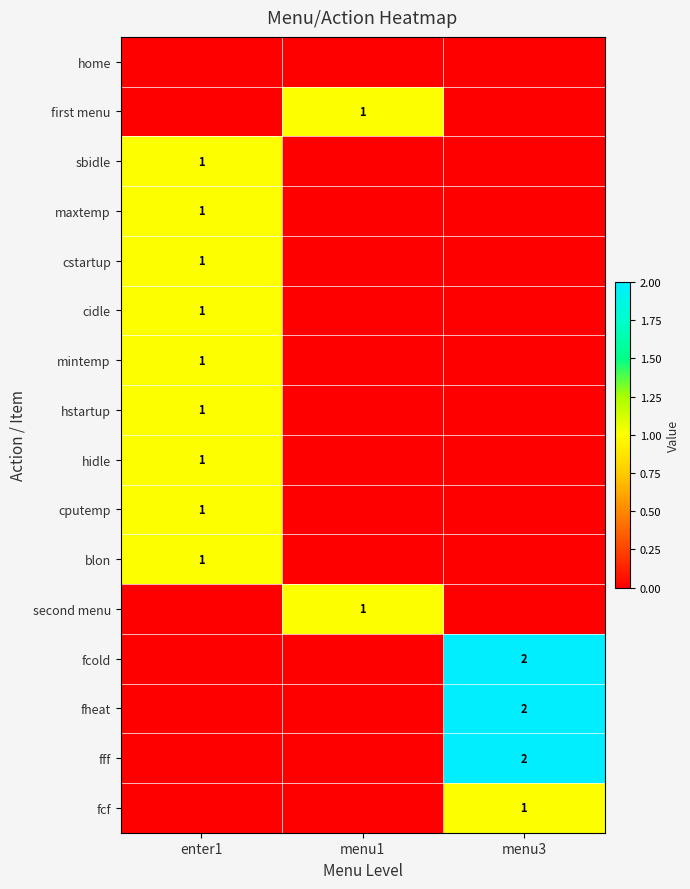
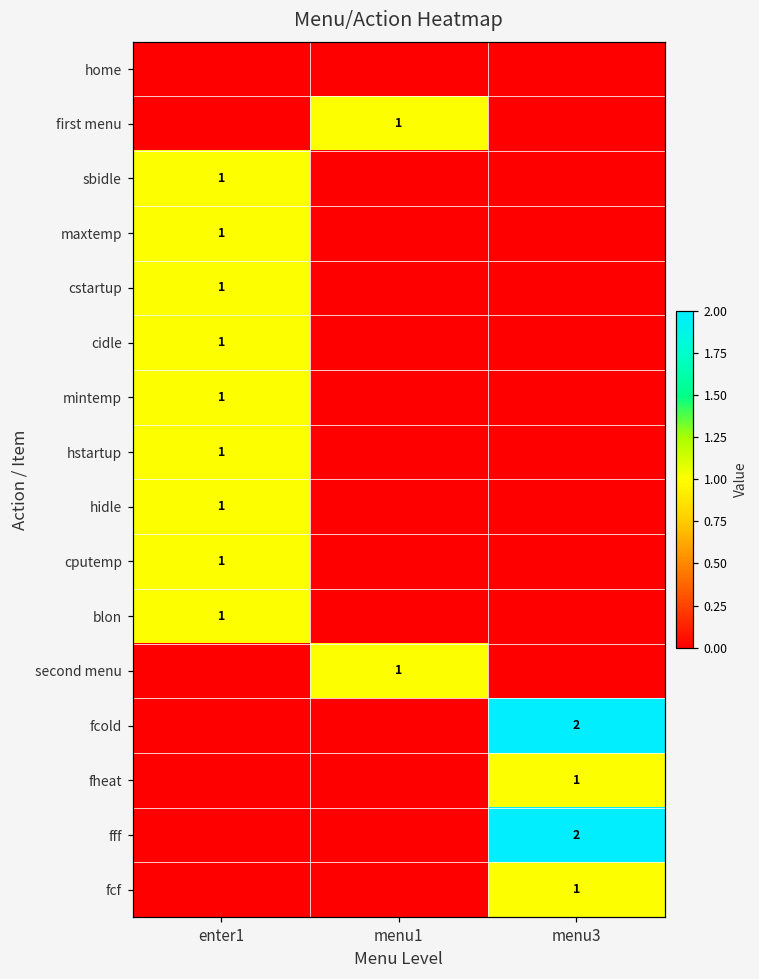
  {
    "first menu": {
      "menu1": 1
    },
    "sbidle": {
      "enter1": 1
    },
    "maxtemp": {
      "enter1": 1
    },
    "cstartup": {
      "enter1": 1
    },
    "cidle": {
      "enter1": 1
    },
    "mintemp": {
      "enter1": 1
    },
    "hstartup": {
      "enter1": 1
    },
    "hidle": {
      "enter1": 1
    },
    "cputemp": {
      "enter1": 1
    },
    "blon": {
      "enter1": 1
    },
    "second menu": {
      "menu1": 1
    },
    "fcold": {
      "menu3": 2
    },
    "fheat": {
-     "menu3": 2
+     "menu3": 1
    },
    "fff": {
      "menu3": 2
    },
    "fcf": {
      "menu3": 1
    }
  }
